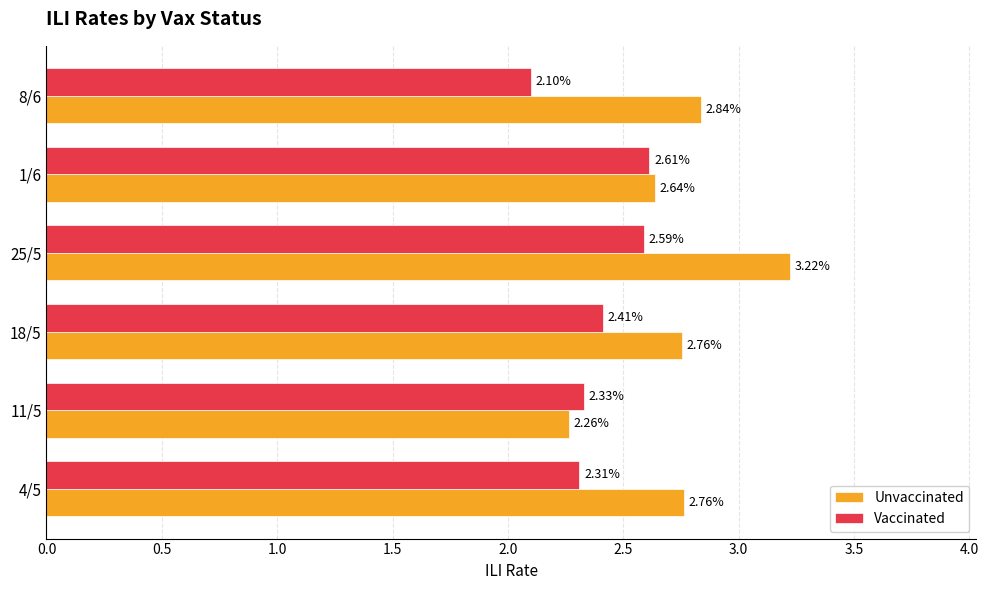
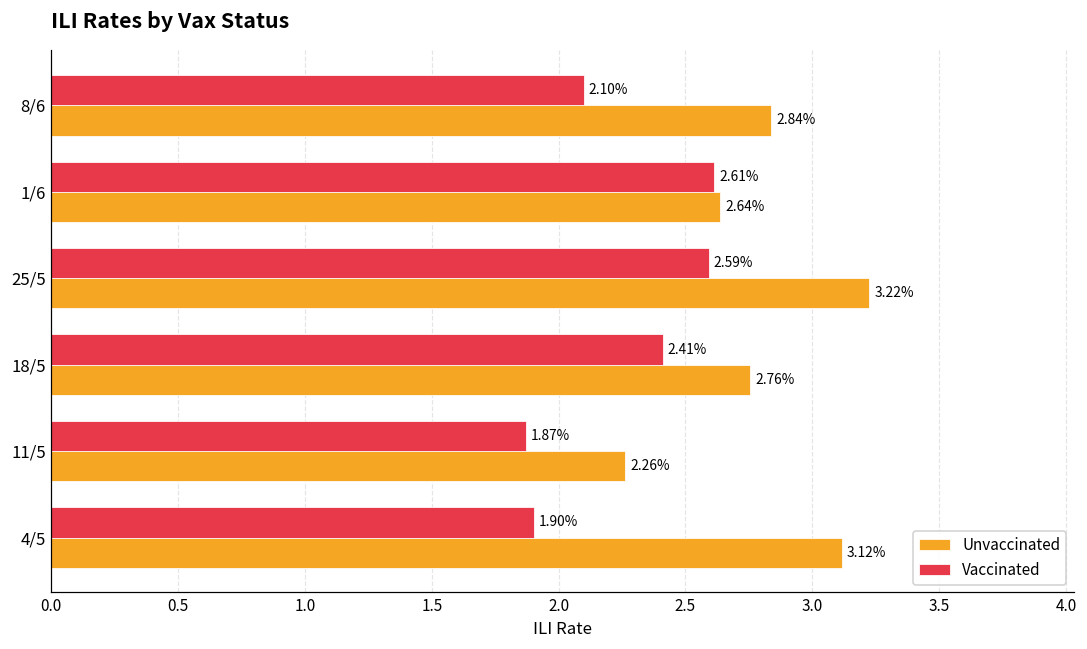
  {
    "Unvaccinated": {
      "8/6": "2.84%",
      "1/6": "2.64%",
      "25/5": "3.22%",
      "18/5": "2.76%",
      "11/5": "2.26%",
-     "4/5": "2.76%"
+     "4/5": "3.12%"
    },
    "Vaccinated": {
      "8/6": "2.10%",
      "1/6": "2.61%",
      "25/5": "2.59%",
      "18/5": "2.41%",
-     "11/5": "2.33%",
-     "4/5": "2.31%"
+     "11/5": "1.87%",
+     "4/5": "1.90%"
    }
  }
